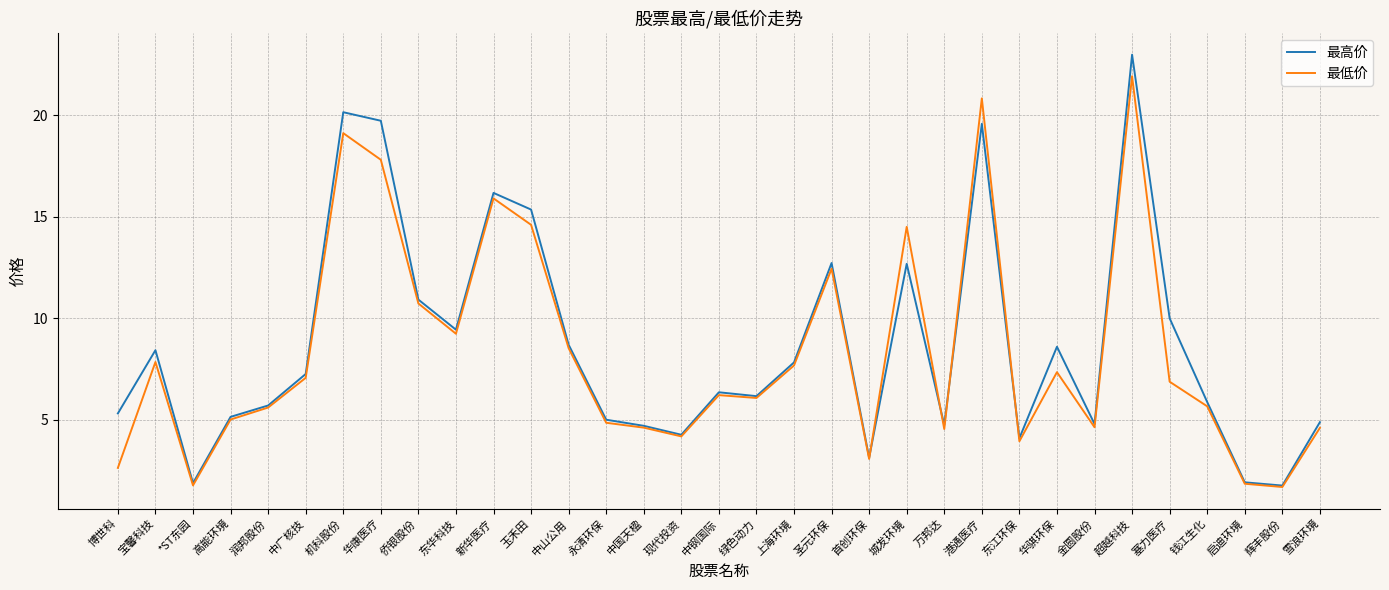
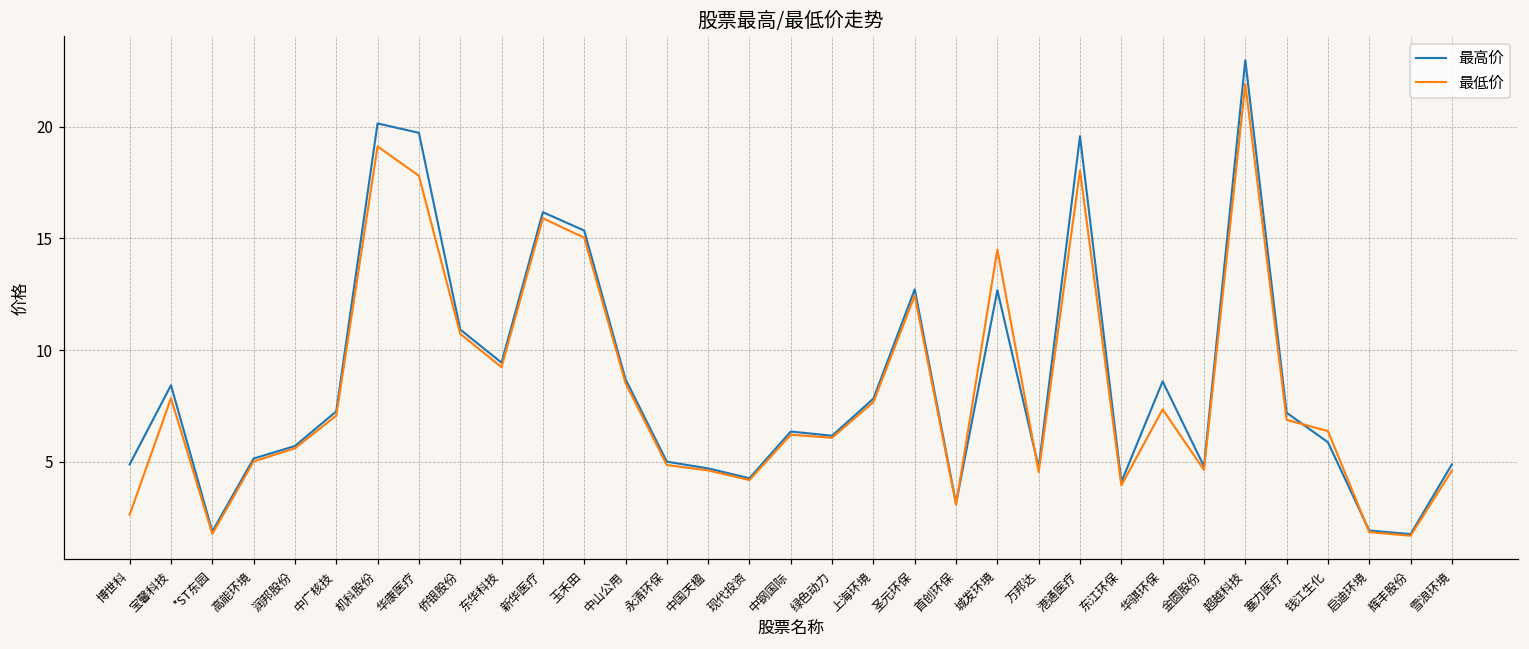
  {
    "最高价": {
-     "博世科": 5.3,
+     "博世科": 4.9,
      "宝馨科技": 8.4,
      "高能环境": 5.2,
      "中广核技": 7.3,
      "机科股份": 20.1,
      "华康医疗": 19.7,
      "侨银股份": 10.9,
      "东华科技": 9.4,
      "新华医疗": 16.2,
      "玉禾田": 15.4,
      "中山公用": 8.7,
      "永清环保": 5.0,
      "中钢国际": 6.4,
      "上海环境": 7.8,
      "圣元环保": 12.7,
      "城发环境": 12.7,
      "万邦达": 4.8,
      "港通医疗": 19.6,
      "东江环保": 4.1,
      "华骐环保": 8.6,
      "金圆股份": 4.8,
      "超越科技": 23.0,
-     "塞力医疗": 10.0,
+     "塞力医疗": 7.2,
      "钱江生化": 5.9,
      "雪浪环境": 4.9
    },
    "最低价": {
      "博世科": 2.6,
      "宝馨科技": 7.9,
      "高能环境": 5.0,
      "中广核技": 7.1,
      "机科股份": 19.1,
      "华康医疗": 17.8,
      "侨银股份": 10.7,
      "东华科技": 9.2,
      "新华医疗": 15.9,
-     "玉禾田": 14.6,
+     "玉禾田": 15.0,
      "中山公用": 8.5,
      "永清环保": 4.9,
      "中钢国际": 6.2,
      "上海环境": 7.7,
      "圣元环保": 12.4,
      "城发环境": 14.5,
      "万邦达": 4.6,
-     "港通医疗": 20.8,
+     "港通医疗": 18.0,
      "东江环保": 4.0,
      "华骐环保": 7.4,
      "金圆股份": 4.6,
      "超越科技": 21.9,
      "塞力医疗": 6.9,
-     "钱江生化": 5.7,
+     "钱江生化": 6.4,
      "雪浪环境": 4.6
    }
  }
